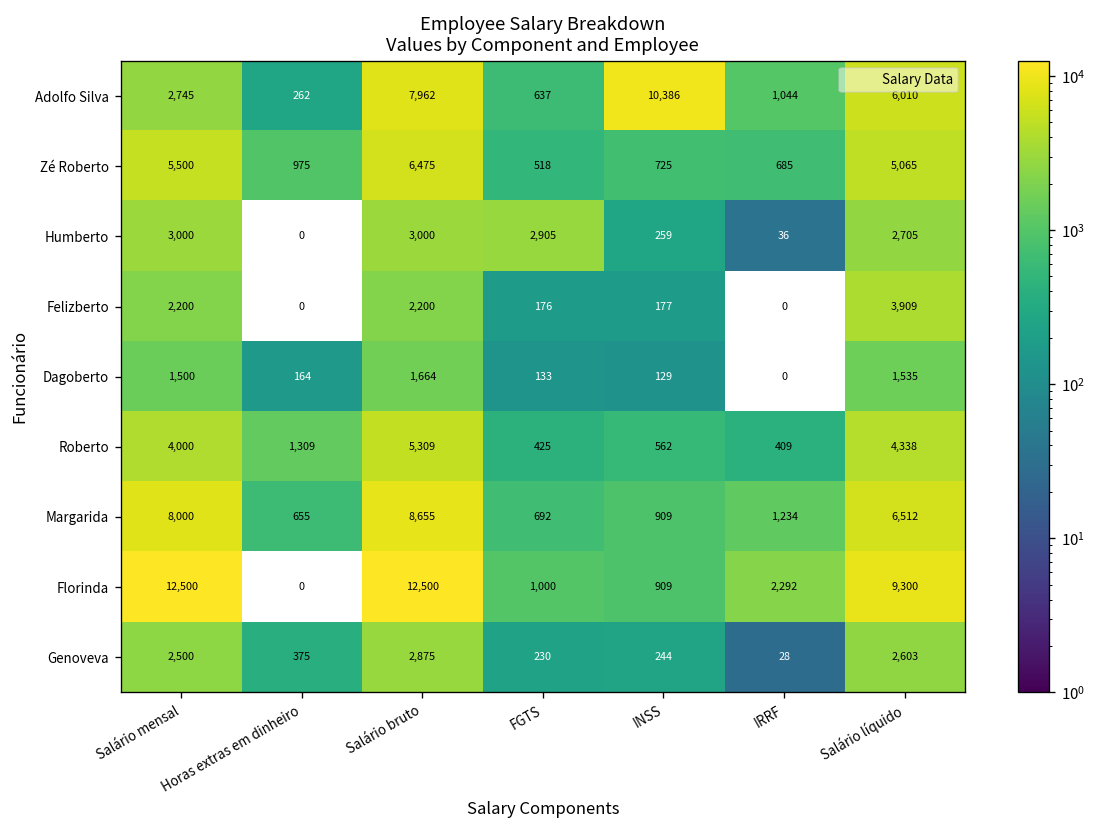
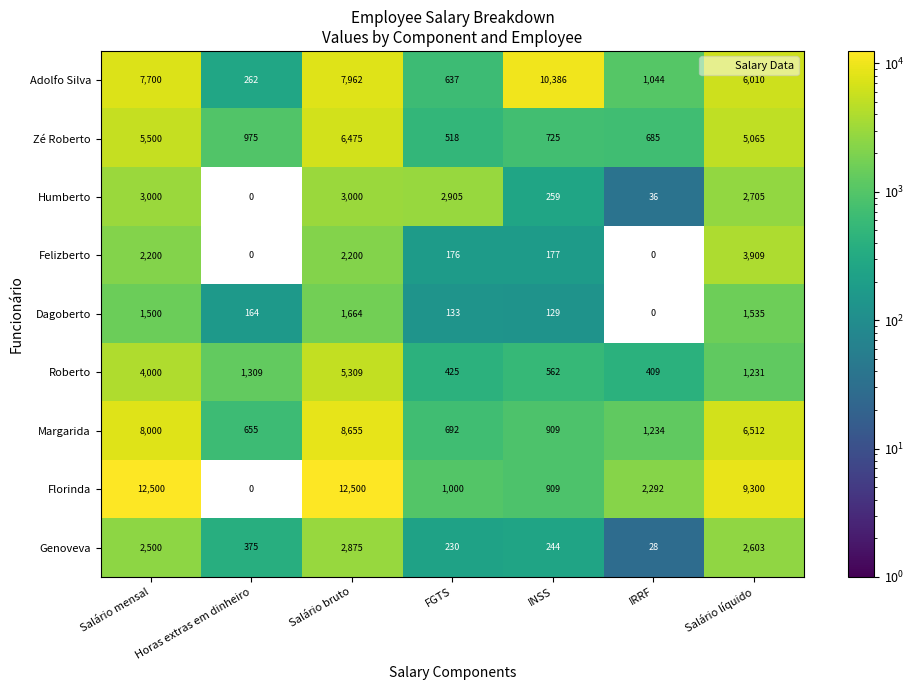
  {
    "Adolfo Silva": {
-     "Salário mensal": "2,745",
+     "Salário mensal": "7,700",
      "Horas extras em dinheiro": "262",
      "Salário bruto": "7,962",
      "FGTS": "637",
      "INSS": "10,386",
      "IRRF": "1,044",
      "Salário líquido": "6,010"
    },
    "Zé Roberto": {
      "Salário mensal": "5,500",
      "Horas extras em dinheiro": "975",
      "Salário bruto": "6,475",
      "FGTS": "518",
      "INSS": "725",
      "IRRF": "685",
      "Salário líquido": "5,065"
    },
    "Humberto": {
      "Salário mensal": "3,000",
      "Horas extras em dinheiro": "0",
      "Salário bruto": "3,000",
      "FGTS": "2,905",
      "INSS": "259",
      "IRRF": "36",
      "Salário líquido": "2,705"
    },
    "Felizberto": {
      "Salário mensal": "2,200",
      "Horas extras em dinheiro": "0",
      "Salário bruto": "2,200",
      "FGTS": "176",
      "INSS": "177",
      "IRRF": "0",
      "Salário líquido": "3,909"
    },
    "Dagoberto": {
      "Salário mensal": "1,500",
      "Horas extras em dinheiro": "164",
      "Salário bruto": "1,664",
      "FGTS": "133",
      "INSS": "129",
      "IRRF": "0",
      "Salário líquido": "1,535"
    },
    "Roberto": {
      "Salário mensal": "4,000",
      "Horas extras em dinheiro": "1,309",
      "Salário bruto": "5,309",
      "FGTS": "425",
      "INSS": "562",
      "IRRF": "409",
-     "Salário líquido": "4,338"
+     "Salário líquido": "1,231"
    },
    "Margarida": {
      "Salário mensal": "8,000",
      "Horas extras em dinheiro": "655",
      "Salário bruto": "8,655",
      "FGTS": "692",
      "INSS": "909",
      "IRRF": "1,234",
      "Salário líquido": "6,512"
    },
    "Florinda": {
      "Salário mensal": "12,500",
      "Horas extras em dinheiro": "0",
      "Salário bruto": "12,500",
      "FGTS": "1,000",
      "INSS": "909",
      "IRRF": "2,292",
      "Salário líquido": "9,300"
    },
    "Genoveva": {
      "Salário mensal": "2,500",
      "Horas extras em dinheiro": "375",
      "Salário bruto": "2,875",
      "FGTS": "230",
      "INSS": "244",
      "IRRF": "28",
      "Salário líquido": "2,603"
    }
  }
